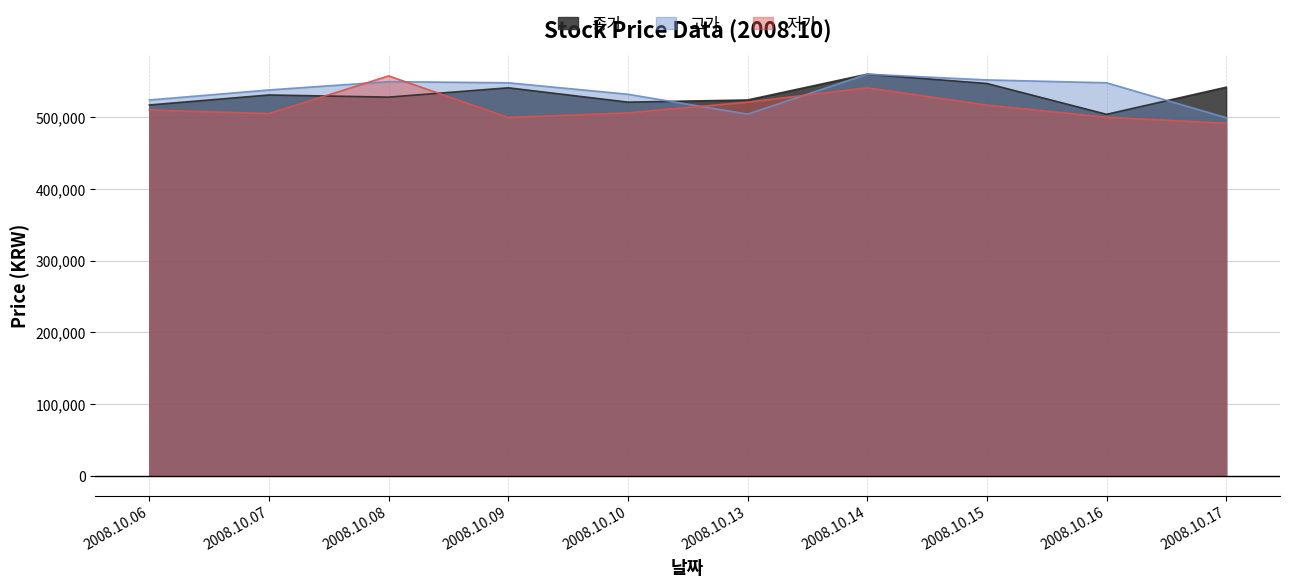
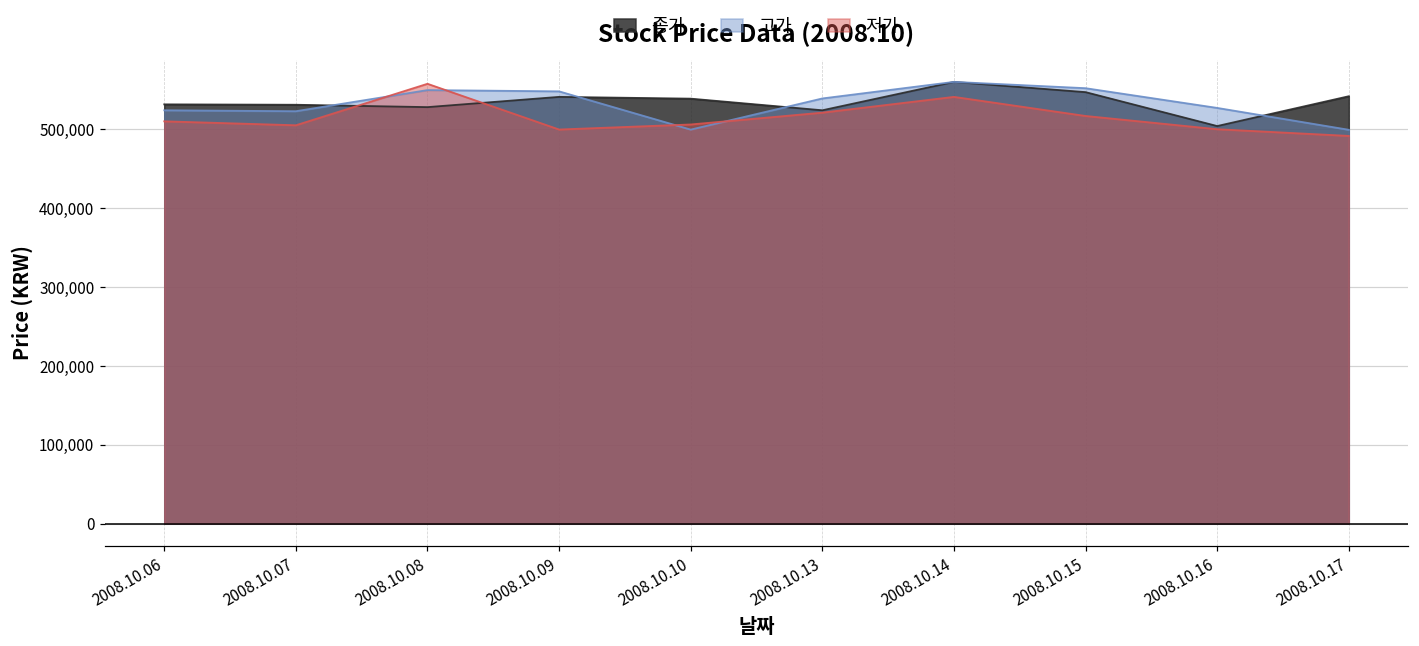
  {
    "종가": {
-     "2008.10.06": "520,000",
+     "2008.10.06": "530,000",
      "2008.10.07": "530,000",
      "2008.10.08": "530,000",
      "2008.10.09": "540,000",
-     "2008.10.10": "520,000",
+     "2008.10.10": "540,000",
      "2008.10.15": "550,000",
      "2008.10.16": "500,000",
      "2008.10.17": "540,000"
    },
    "고가": {
      "2008.10.06": "520,000",
-     "2008.10.07": "540,000",
+     "2008.10.07": "520,000",
      "2008.10.08": "550,000",
      "2008.10.09": "550,000",
-     "2008.10.10": "530,000",
-     "2008.10.13": "500,000",
+     "2008.10.10": "500,000",
+     "2008.10.13": "540,000",
      "2008.10.15": "550,000",
-     "2008.10.16": "550,000",
+     "2008.10.16": "530,000",
      "2008.10.17": "500,000"
    },
    "저가": {
      "2008.10.06": "510,000",
      "2008.10.07": "510,000",
      "2008.10.08": "560,000",
      "2008.10.09": "500,000",
      "2008.10.10": "510,000",
      "2008.10.14": "540,000",
      "2008.10.15": "520,000",
      "2008.10.16": "500,000",
      "2008.10.17": "490,000"
    }
  }
